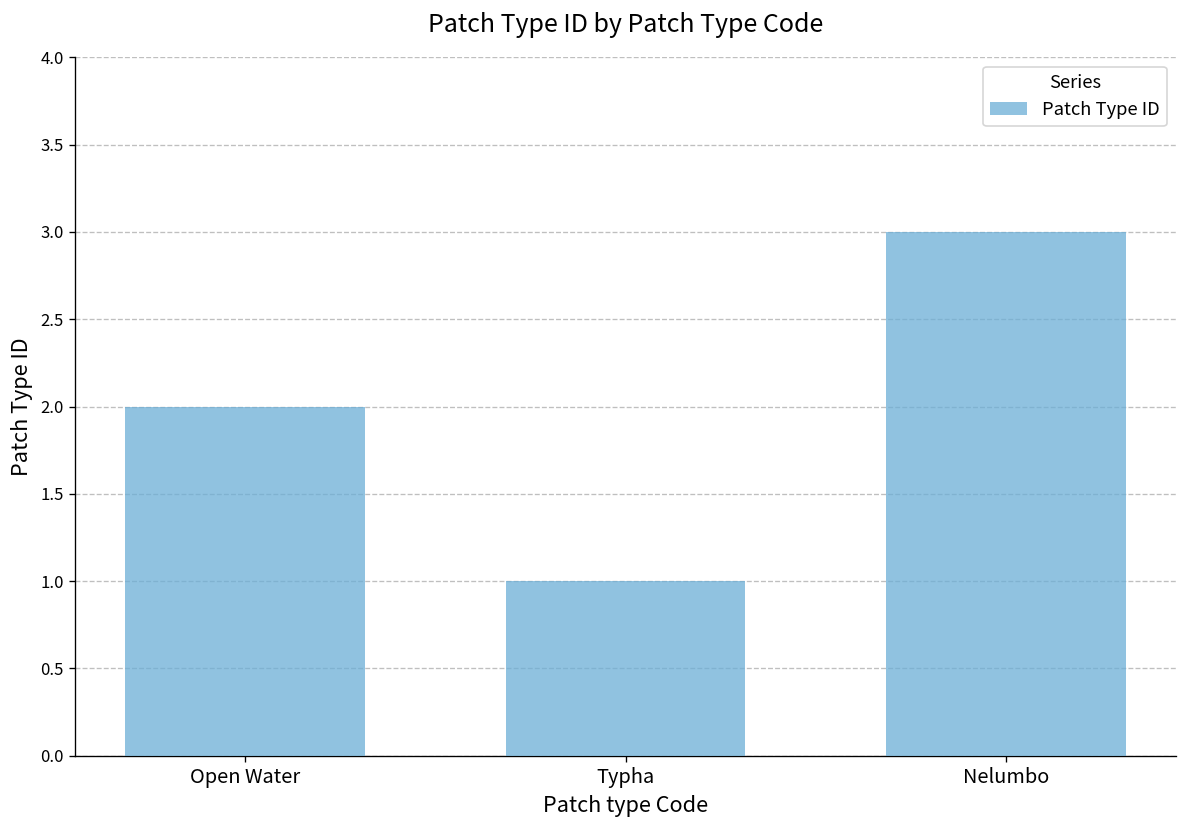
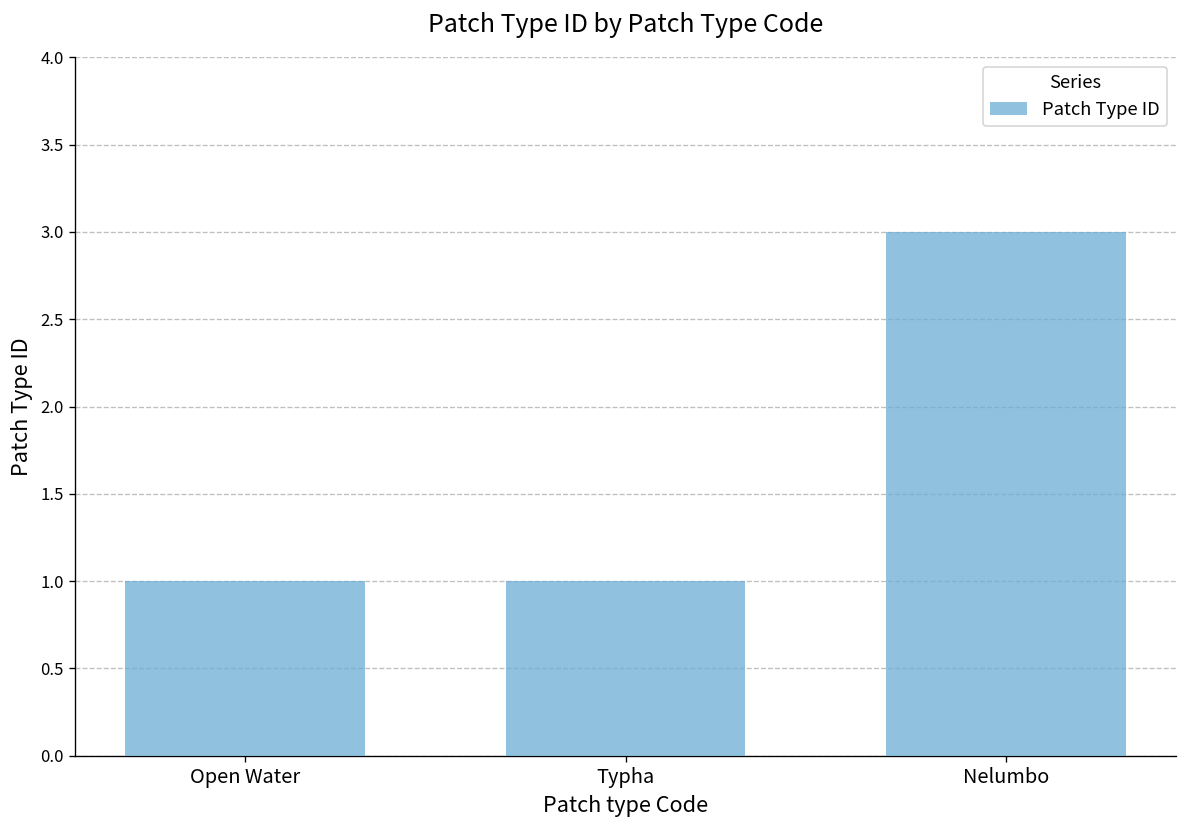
  {
-   "Open Water": 2,
+   "Open Water": 1,
    "Typha": 1,
    "Nelumbo": 3
  }
